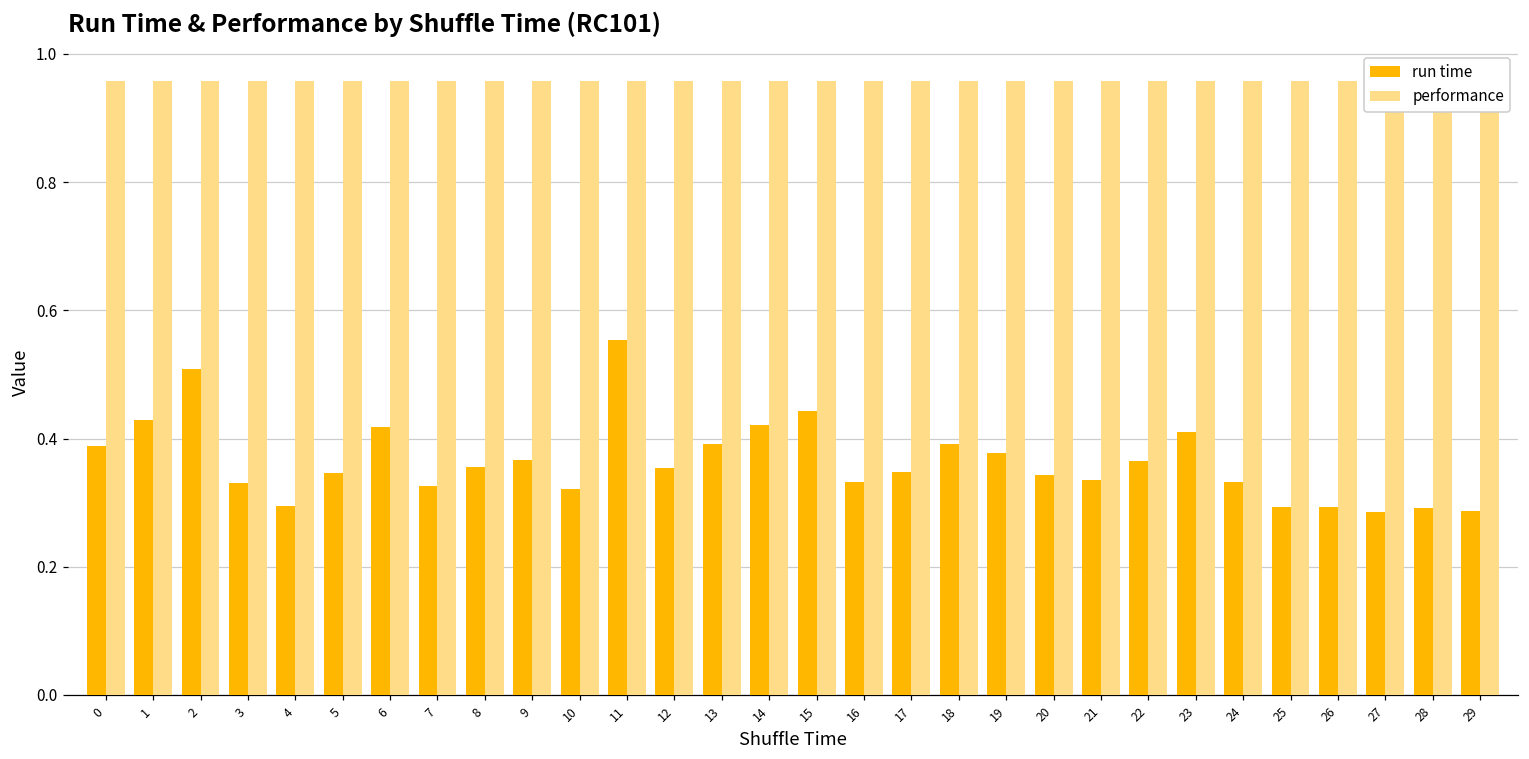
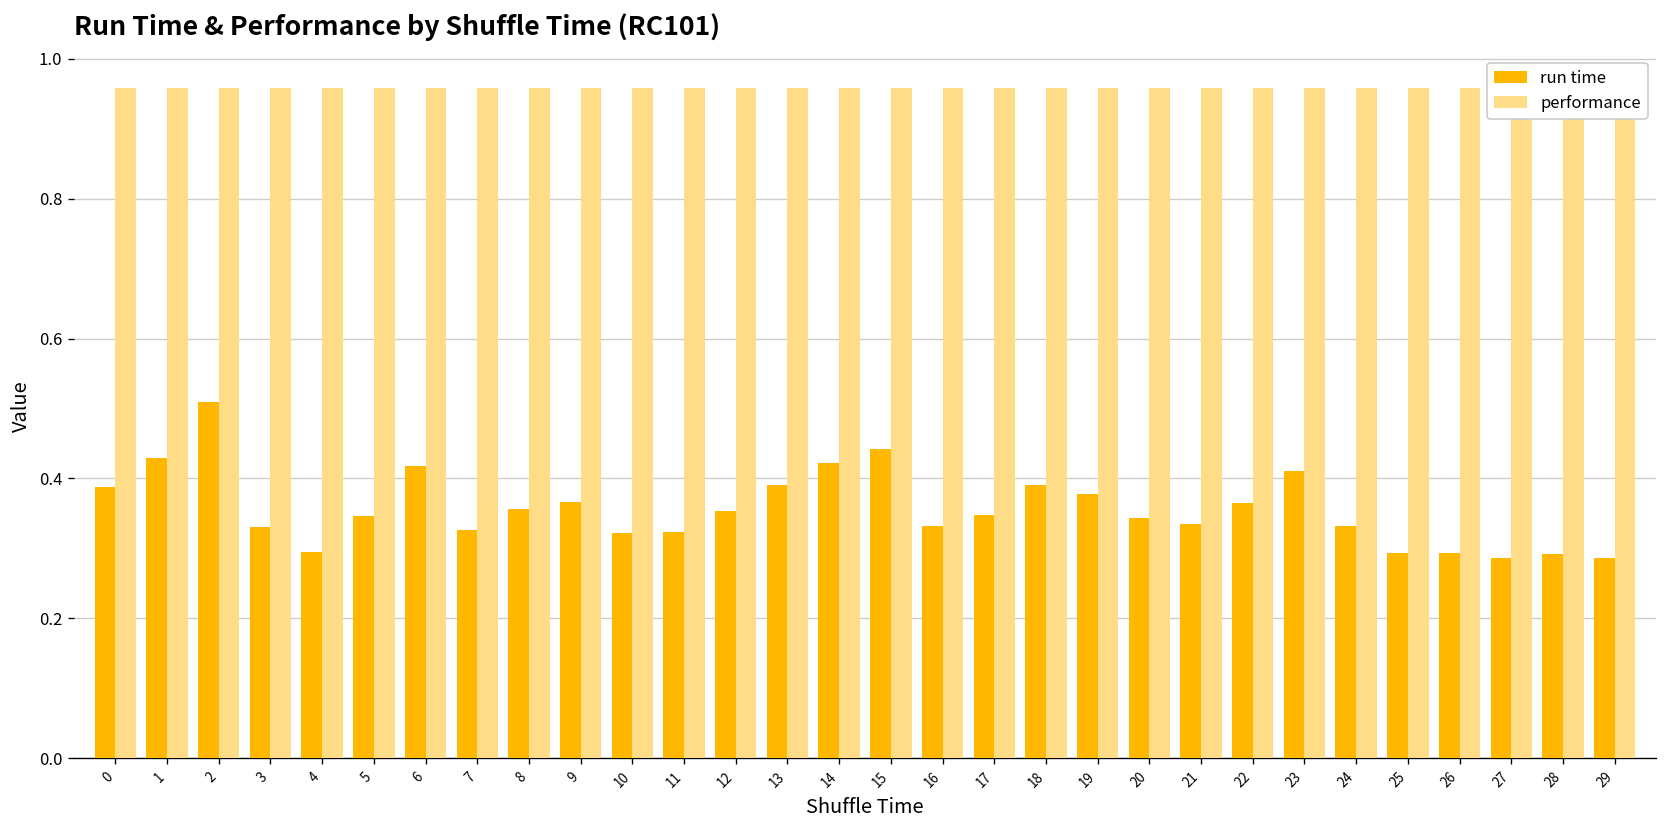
  {
    "run time": {
      "0": 0.39,
      "1": 0.43,
      "2": 0.51,
      "3": 0.33,
      "4": 0.29,
      "5": 0.35,
      "6": 0.42,
      "7": 0.33,
      "8": 0.36,
      "9": 0.37,
      "10": 0.32,
-     "11": 0.55,
+     "11": 0.32,
      "12": 0.35,
      "13": 0.39,
      "14": 0.42,
      "15": 0.44,
      "16": 0.33,
      "17": 0.35,
      "18": 0.39,
      "19": 0.38,
      "20": 0.34,
      "21": 0.34,
      "22": 0.36,
      "23": 0.41,
      "24": 0.33,
      "25": 0.29,
      "26": 0.29,
      "27": 0.29,
      "28": 0.29,
      "29": 0.29
    },
    "performance": {
      "0": 0.96,
      "1": 0.96,
      "2": 0.96,
      "3": 0.96,
      "4": 0.96,
      "5": 0.96,
      "6": 0.96,
      "7": 0.96,
      "8": 0.96,
      "9": 0.96,
      "10": 0.96,
      "11": 0.96,
      "12": 0.96,
      "13": 0.96,
      "14": 0.96,
      "15": 0.96,
      "16": 0.96,
      "17": 0.96,
      "18": 0.96,
      "19": 0.96,
      "20": 0.96,
      "21": 0.96,
      "22": 0.96,
      "23": 0.96,
      "24": 0.96,
      "25": 0.96,
      "26": 0.96
    }
  }
